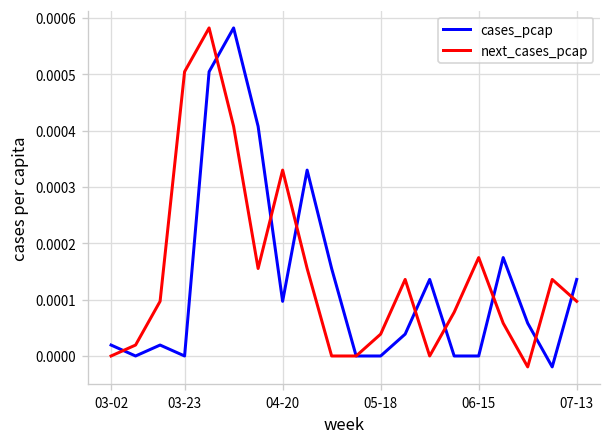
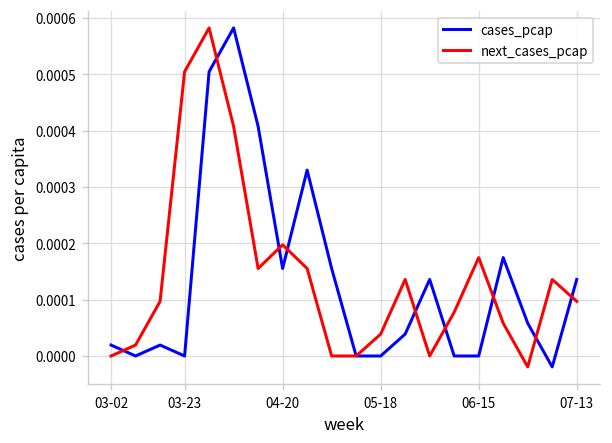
  {
    "cases_pcap": {
      "03-02": 0.00002,
      "03-23": 0.00000,
-     "04-20": 0.00010,
+     "04-20": 0.00016,
      "05-18": 0.00000,
      "06-15": 0.00000,
      "07-13": 0.00014
    },
    "next_cases_pcap": {
      "03-02": 0.00000,
      "03-23": 0.00050,
-     "04-20": 0.00033,
+     "04-20": 0.00020,
      "05-18": 0.00004,
      "06-15": 0.00017,
      "07-13": 0.00010
    }
  }
